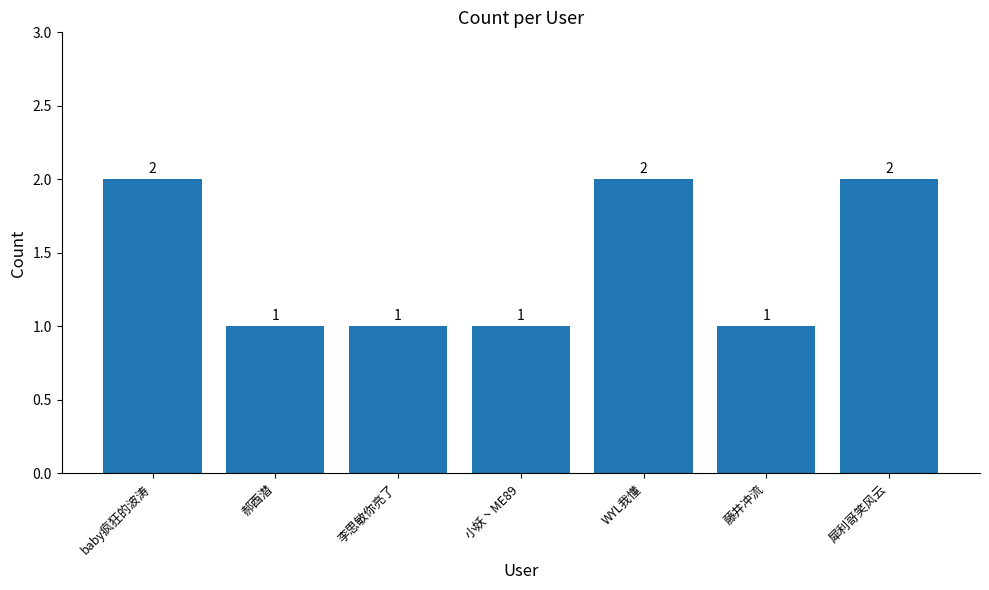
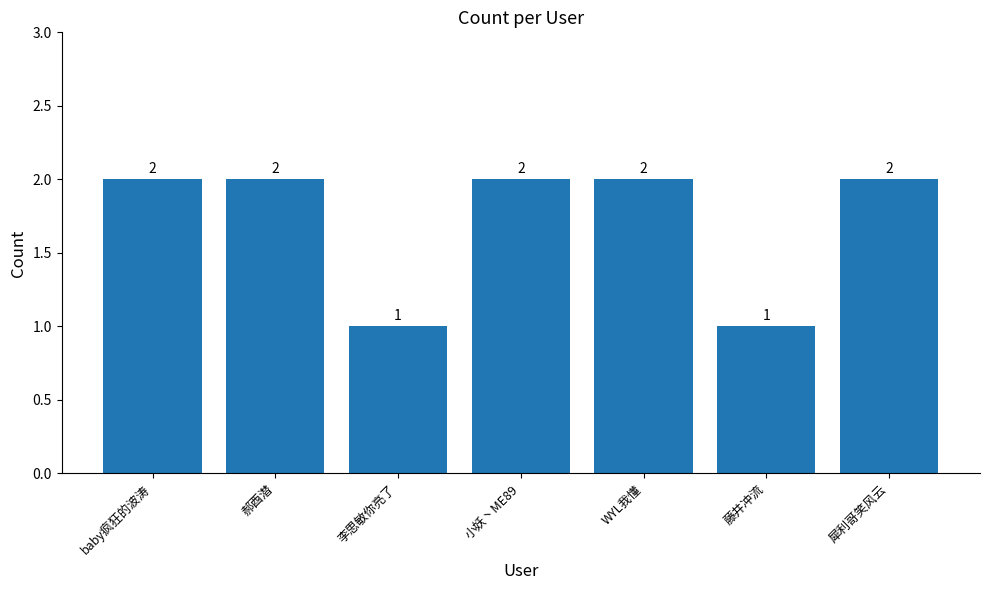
  {
    "baby疯狂的波涛": 2,
-   "郝酉潜": 1,
+   "郝酉潜": 2,
    "李思敏你亮了": 1,
-   "小妖丶ME89": 1,
+   "小妖丶ME89": 2,
    "WYL我懂": 2,
    "藤井冲流": 1,
    "犀利哥笑风云": 2
  }
